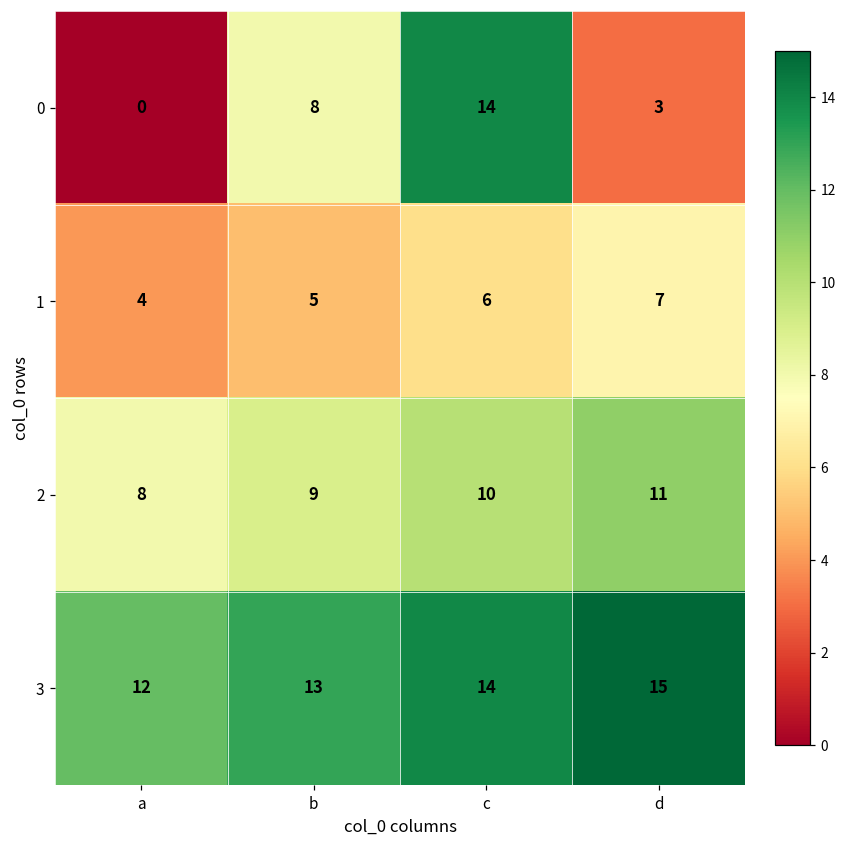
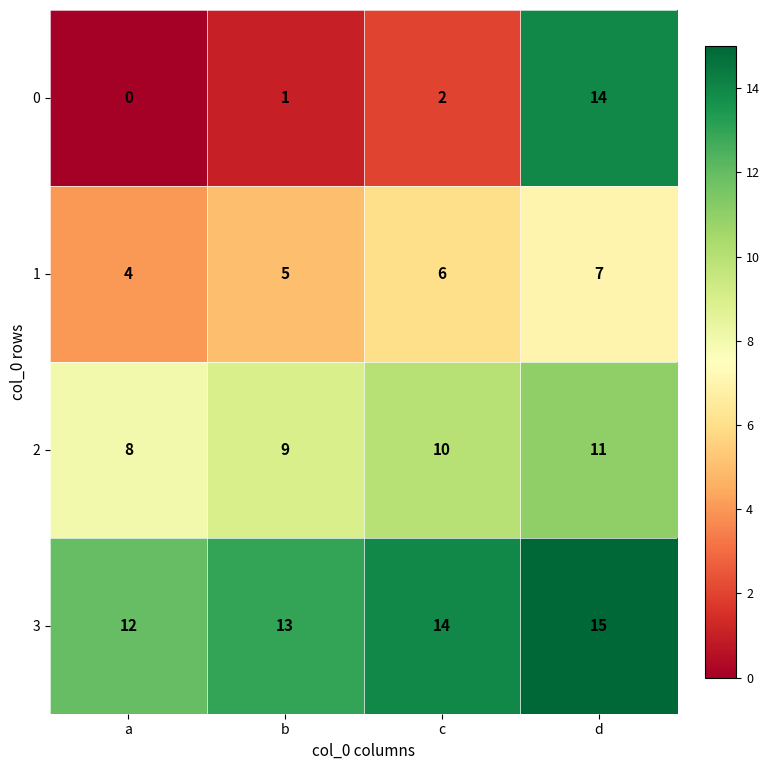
  {
    "0": {
      "a": 0,
-     "b": 8,
-     "c": 14,
-     "d": 3
+     "b": 1,
+     "c": 2,
+     "d": 14
    },
    "1": {
      "a": 4,
      "b": 5,
      "c": 6,
      "d": 7
    },
    "2": {
      "a": 8,
      "b": 9,
      "c": 10,
      "d": 11
    },
    "3": {
      "a": 12,
      "b": 13,
      "c": 14,
      "d": 15
    }
  }
